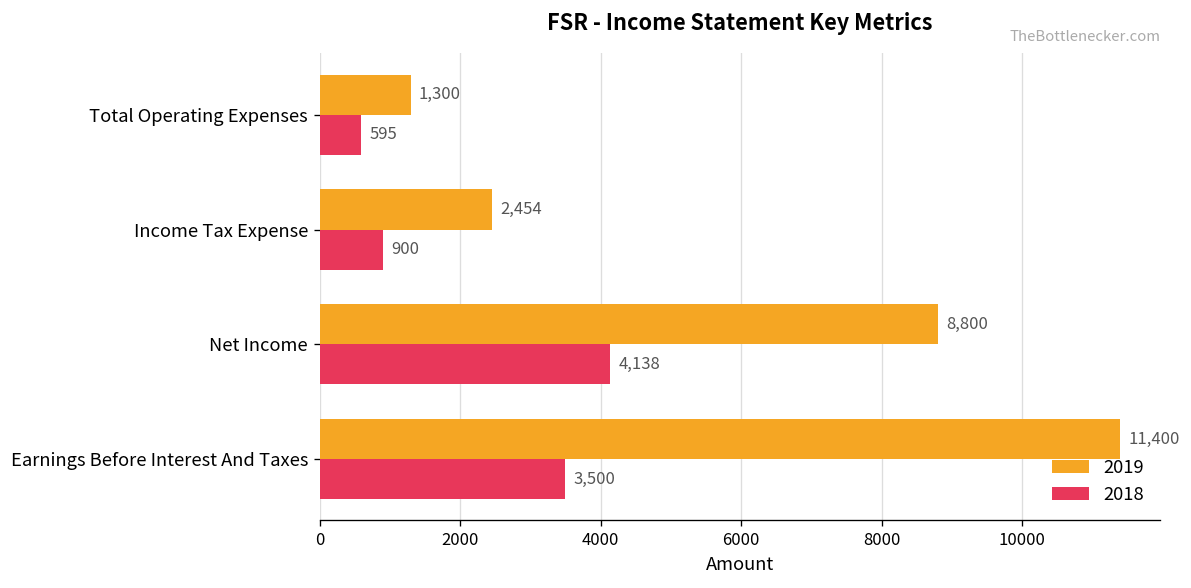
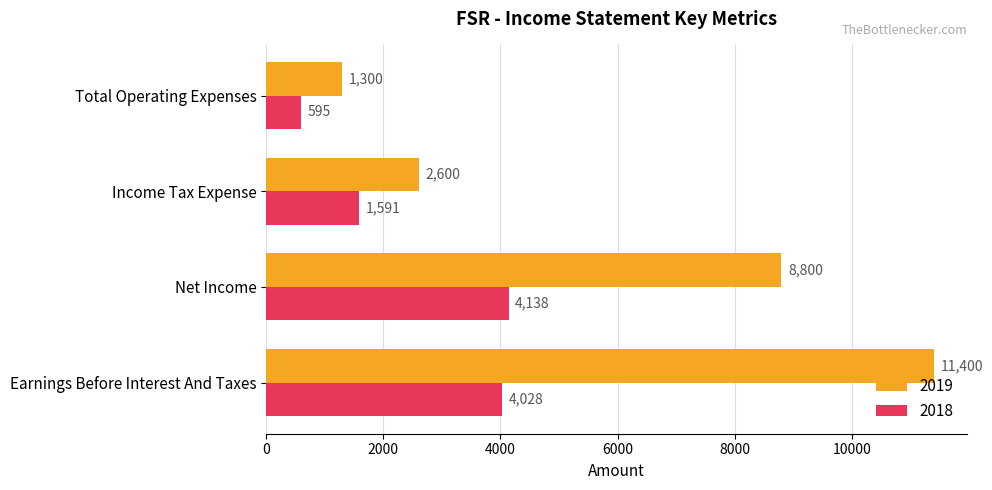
  {
    "2019": {
      "Total Operating Expenses": "1,300",
-     "Income Tax Expense": "2,454",
+     "Income Tax Expense": "2,600",
      "Net Income": "8,800",
      "Earnings Before Interest And Taxes": "11,400"
    },
    "2018": {
      "Total Operating Expenses": "595",
-     "Income Tax Expense": "900",
+     "Income Tax Expense": "1,591",
      "Net Income": "4,138",
-     "Earnings Before Interest And Taxes": "3,500"
+     "Earnings Before Interest And Taxes": "4,028"
    }
  }
